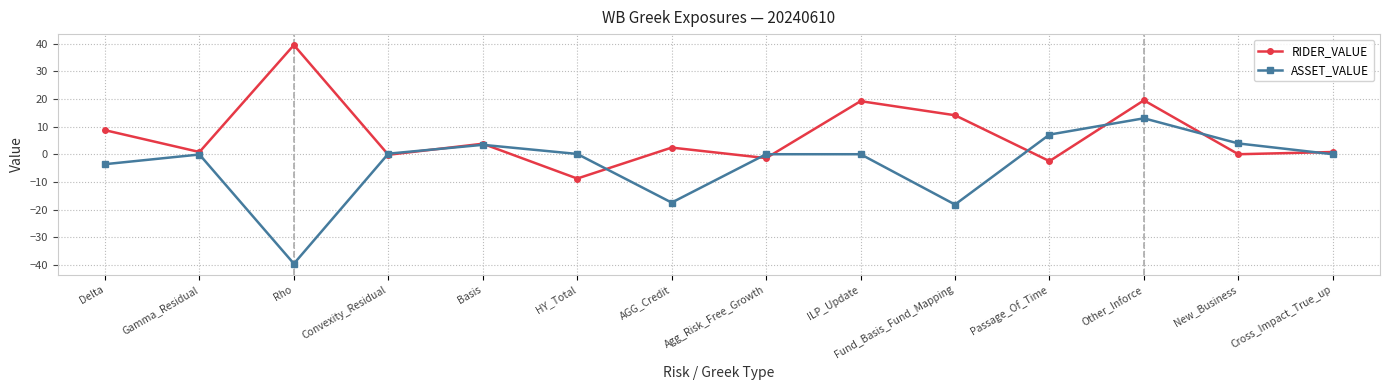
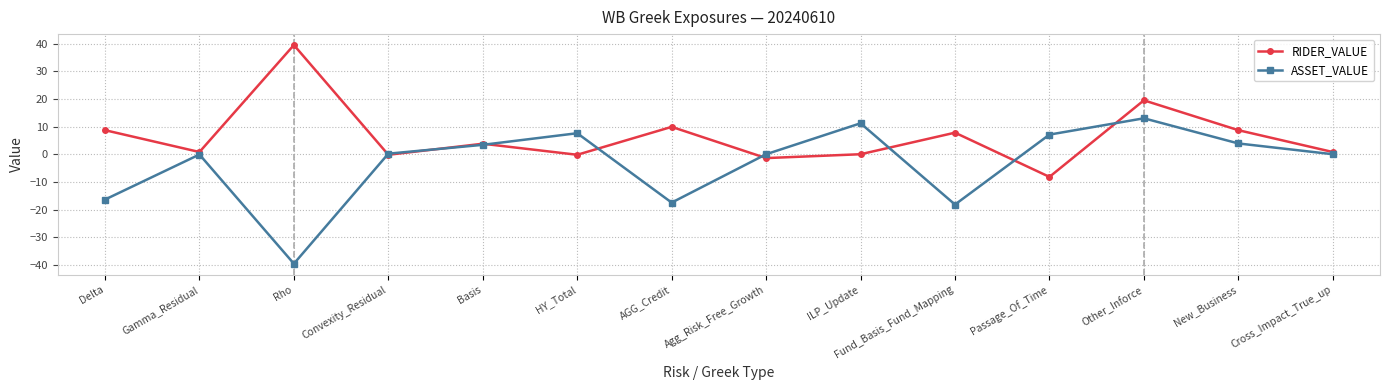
  {
    "RIDER_VALUE": {
      "Delta": 9,
      "Rho": 40,
-     "HY_Total": -9,
-     "AGG_Credit": 2,
+     "HY_Total": 0,
+     "AGG_Credit": 10,
      "Agg_Risk_Free_Growth": -1,
-     "ILP_Update": 19,
-     "Fund_Basis_Fund_Mapping": 14,
-     "Passage_Of_Time": -3,
+     "ILP_Update": 0,
+     "Fund_Basis_Fund_Mapping": 8,
+     "Passage_Of_Time": -8,
      "Other_Inforce": 20,
-     "New_Business": 0
+     "New_Business": 9
    },
    "ASSET_VALUE": {
-     "Delta": -4,
+     "Delta": -16,
      "Rho": -40,
-     "HY_Total": 0,
+     "HY_Total": 8,
      "AGG_Credit": -18,
      "Agg_Risk_Free_Growth": 0,
-     "ILP_Update": 0,
+     "ILP_Update": 11,
      "Fund_Basis_Fund_Mapping": -18,
      "Passage_Of_Time": 7,
      "Other_Inforce": 13,
      "New_Business": 4
    }
  }
